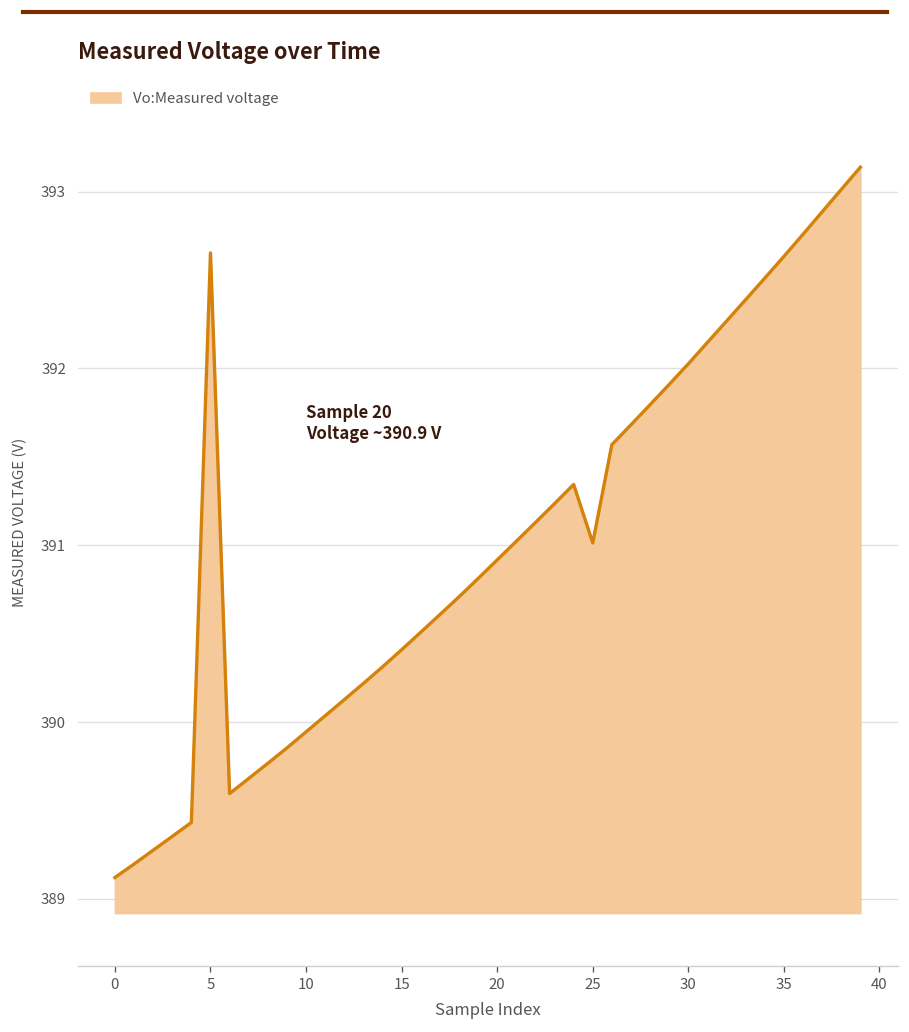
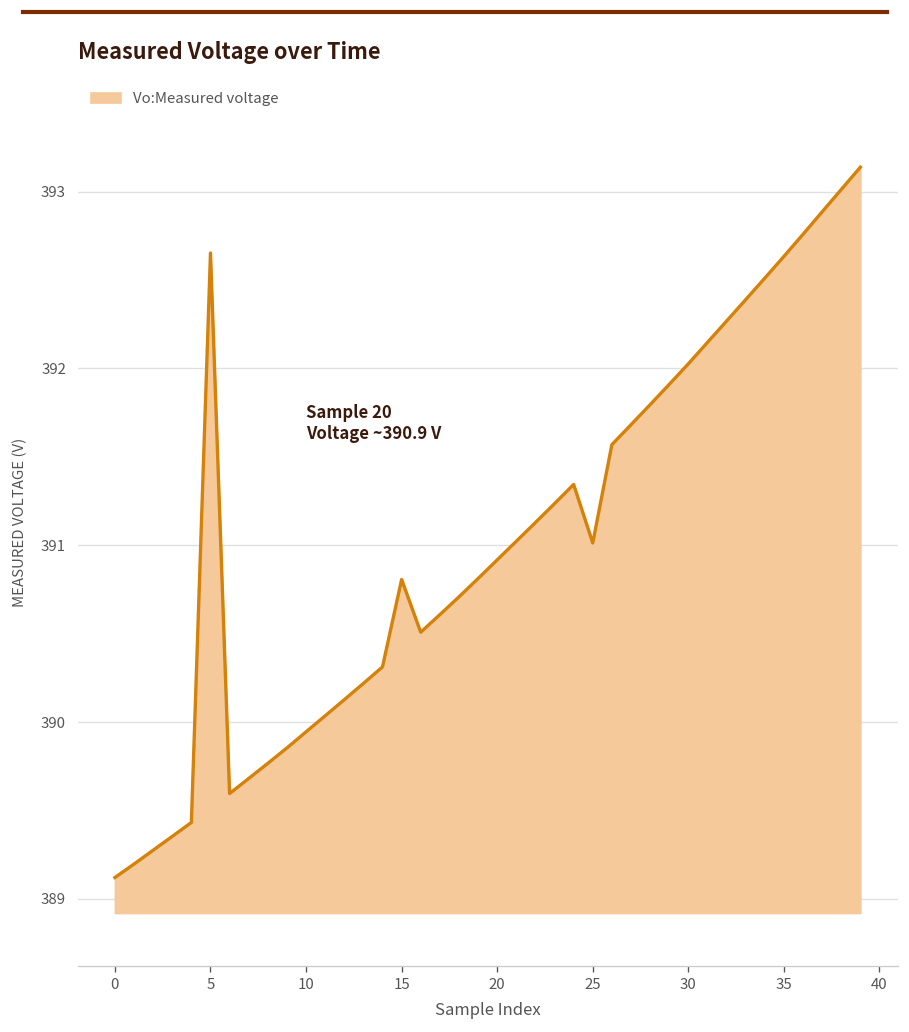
  {
    "0": 389.12,
    "5": 392.65,
    "10": 389.94,
-   "15": 390.41,
+   "15": 390.81,
    "25": 391.01,
    "30": 392.03,
    "35": 392.63
  }
